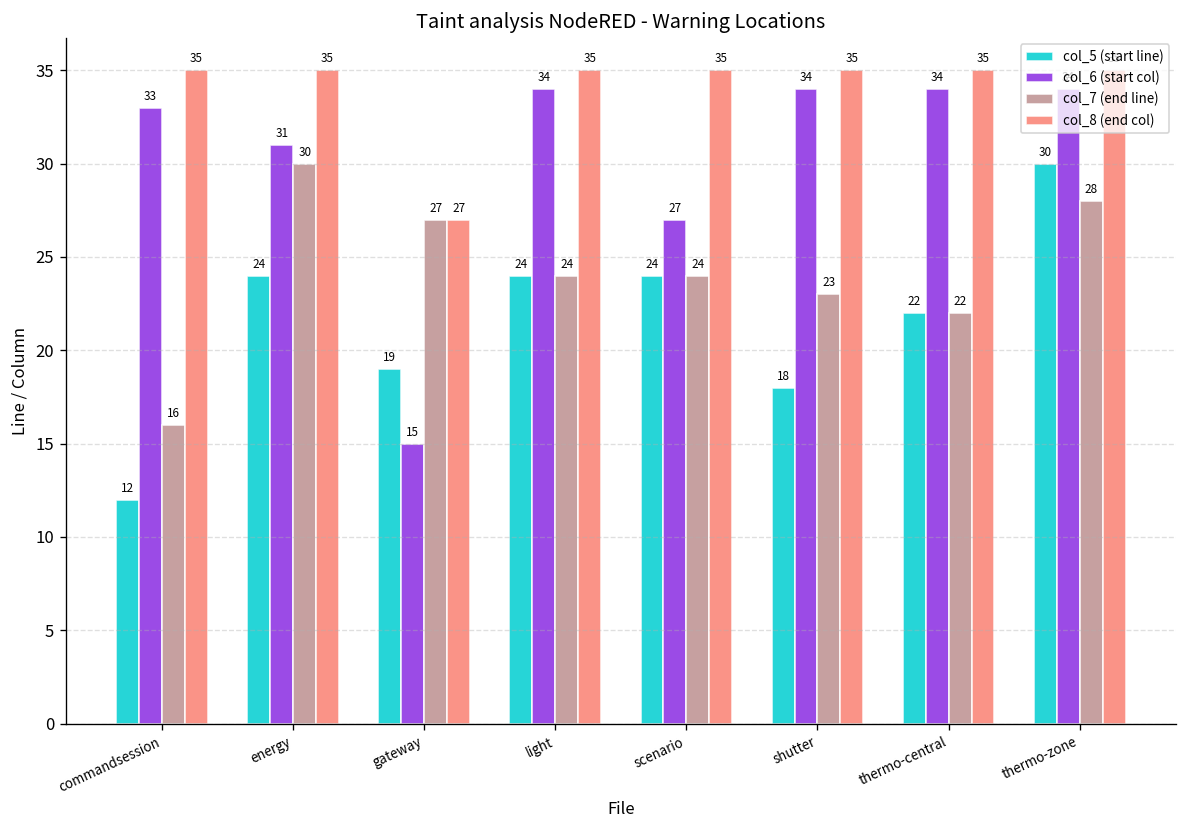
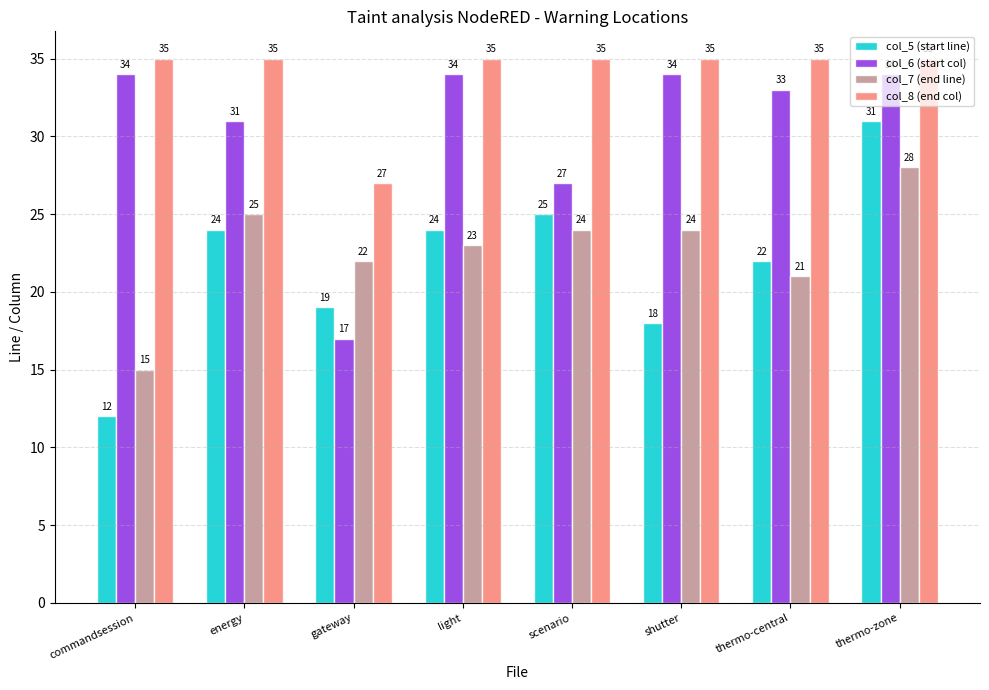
  {
    "col_5 (start line)": {
      "commandsession": 12,
      "energy": 24,
      "gateway": 19,
      "light": 24,
-     "scenario": 24,
+     "scenario": 25,
      "shutter": 18,
      "thermo-central": 22,
-     "thermo-zone": 30
+     "thermo-zone": 31
    },
    "col_6 (start col)": {
-     "commandsession": 33,
+     "commandsession": 34,
      "energy": 31,
-     "gateway": 15,
+     "gateway": 17,
      "light": 34,
      "scenario": 27,
      "shutter": 34,
-     "thermo-central": 34
+     "thermo-central": 33
    },
    "col_7 (end line)": {
-     "commandsession": 16,
-     "energy": 30,
-     "gateway": 27,
-     "light": 24,
+     "commandsession": 15,
+     "energy": 25,
+     "gateway": 22,
+     "light": 23,
      "scenario": 24,
-     "shutter": 23,
-     "thermo-central": 22,
+     "shutter": 24,
+     "thermo-central": 21,
      "thermo-zone": 28
    },
    "col_8 (end col)": {
      "commandsession": 35,
      "energy": 35,
      "gateway": 27,
      "light": 35,
      "scenario": 35,
      "shutter": 35,
      "thermo-central": 35
    }
  }
